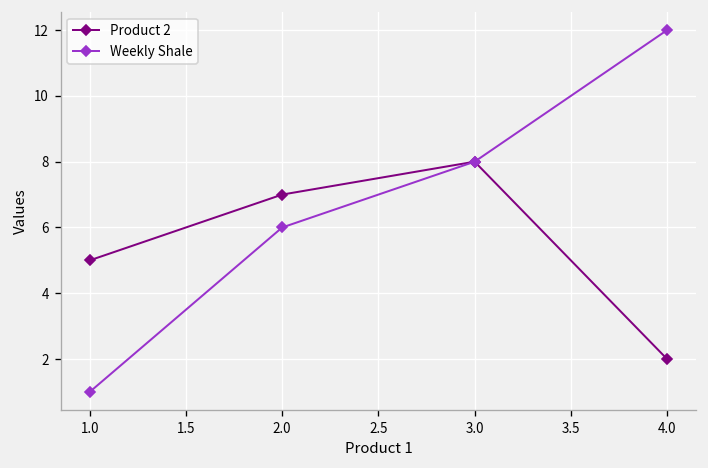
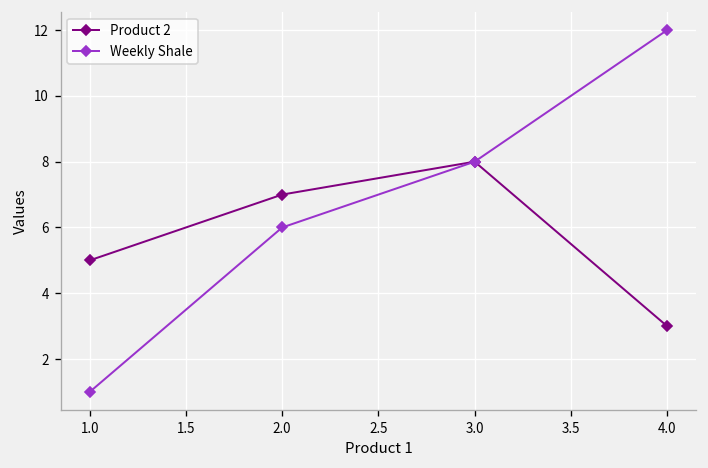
  {
    "Product 2": {
      "1.0": 5,
      "2.0": 7,
-     "4.0": 2
+     "4.0": 3
    },
    "Weekly Shale": {
      "1.0": 1,
      "2.0": 6,
      "4.0": 12
    }
  }
